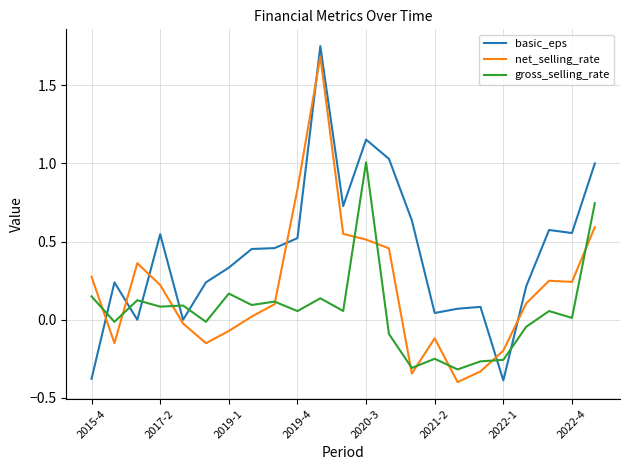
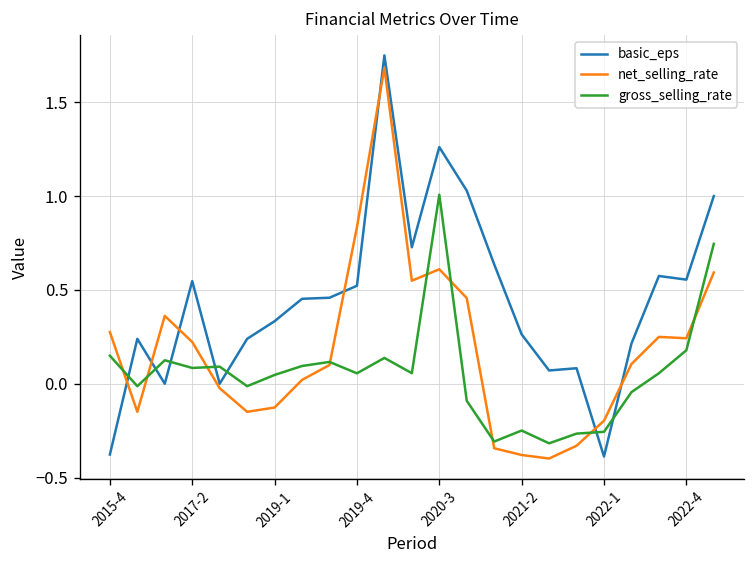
  {
    "basic_eps": {
      "2015-4": -0.38,
      "2017-2": 0.55,
      "2019-1": 0.33,
      "2019-4": 0.52,
-     "2020-3": 1.15,
-     "2021-2": 0.04,
+     "2020-3": 1.26,
+     "2021-2": 0.26,
      "2022-1": -0.39,
      "2022-4": 0.55
    },
    "net_selling_rate": {
      "2015-4": 0.28,
      "2017-2": 0.22,
-     "2019-1": -0.07,
+     "2019-1": -0.13,
      "2019-4": 0.83,
-     "2020-3": 0.51,
-     "2021-2": -0.12,
+     "2020-3": 0.61,
+     "2021-2": -0.38,
      "2022-1": -0.20,
      "2022-4": 0.24
    },
    "gross_selling_rate": {
      "2015-4": 0.15,
      "2017-2": 0.08,
-     "2019-1": 0.17,
+     "2019-1": 0.05,
      "2019-4": 0.06,
      "2020-3": 1.01,
      "2021-2": -0.25,
      "2022-1": -0.26,
-     "2022-4": 0.01
+     "2022-4": 0.18
    }
  }
